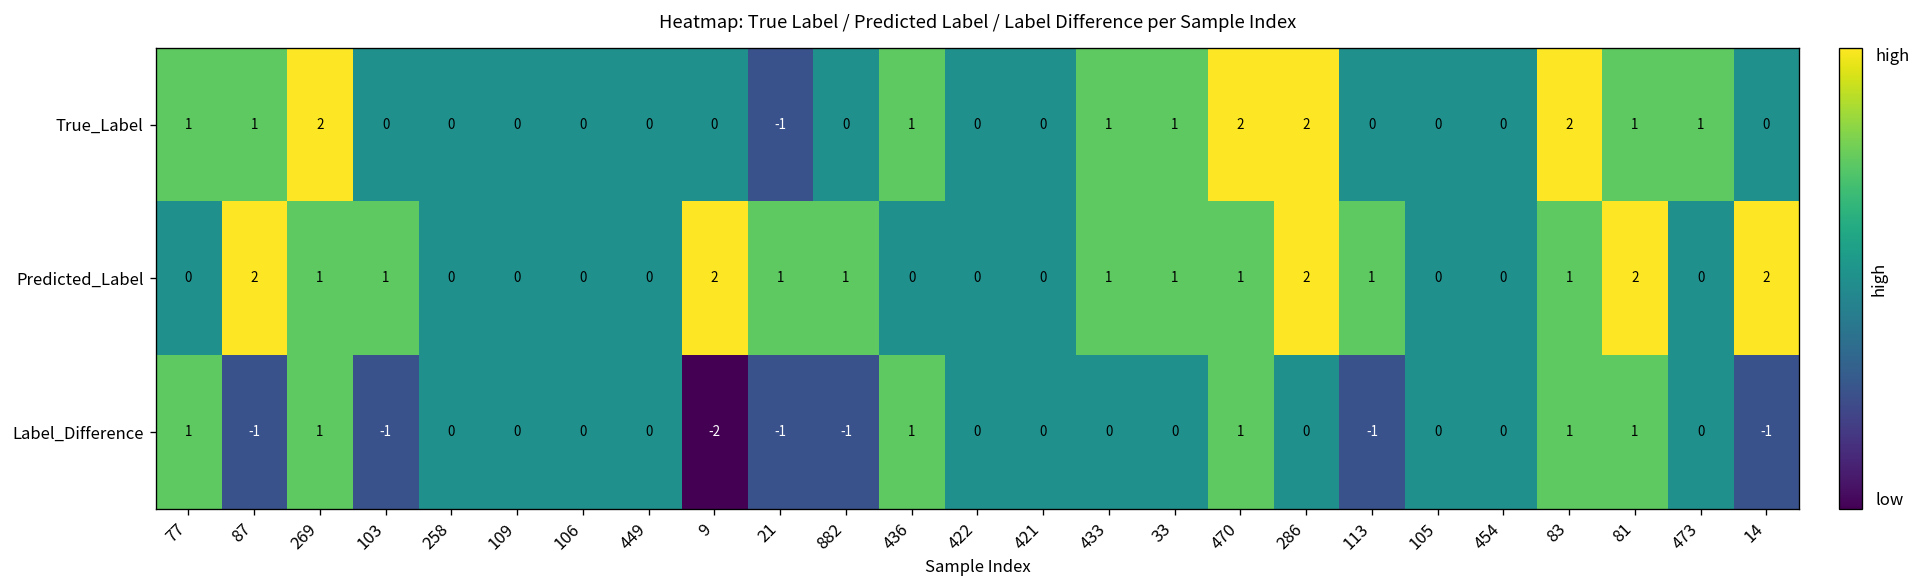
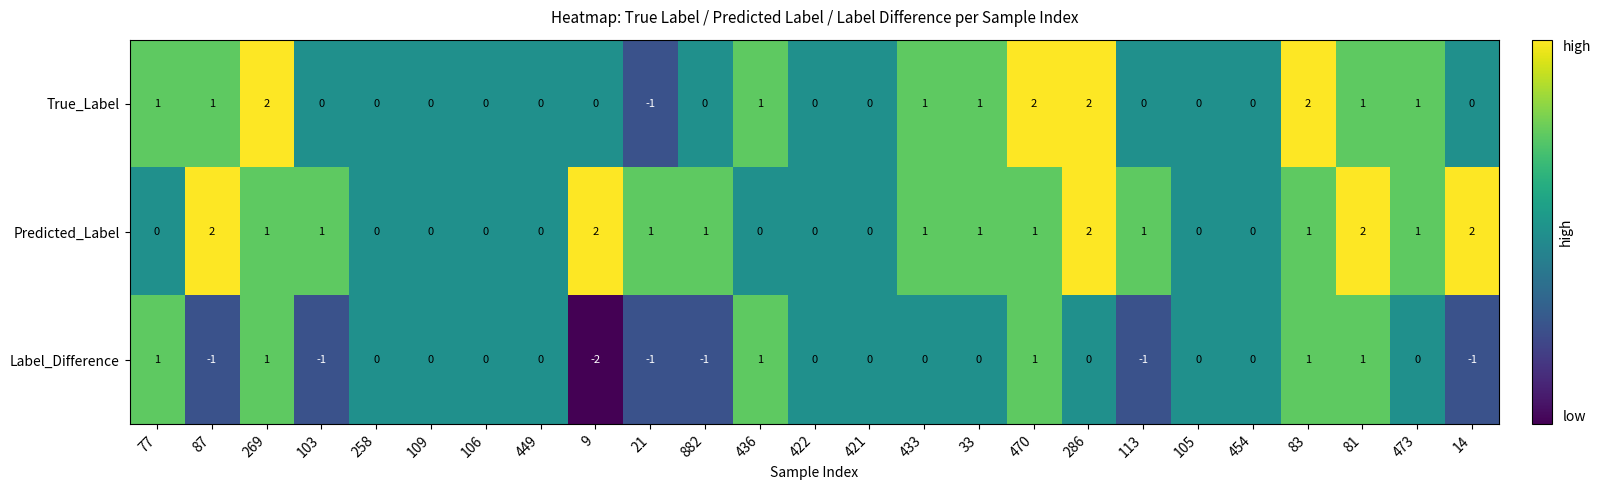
  {
    "True_Label": {
      "77": 1,
      "87": 1,
      "269": 2,
      "103": 0,
      "258": 0,
      "109": 0,
      "106": 0,
      "449": 0,
      "9": 0,
      "21": -1,
      "882": 0,
      "436": 1,
      "422": 0,
      "421": 0,
      "433": 1,
      "33": 1,
      "470": 2,
      "286": 2,
      "113": 0,
      "105": 0,
      "454": 0,
      "83": 2,
      "81": 1,
      "473": 1,
      "14": 0
    },
    "Predicted_Label": {
      "77": 0,
      "87": 2,
      "269": 1,
      "103": 1,
      "258": 0,
      "109": 0,
      "106": 0,
      "449": 0,
      "9": 2,
      "21": 1,
      "882": 1,
      "436": 0,
      "422": 0,
      "421": 0,
      "433": 1,
      "33": 1,
      "470": 1,
      "286": 2,
      "113": 1,
      "105": 0,
      "454": 0,
      "83": 1,
      "81": 2,
-     "473": 0,
+     "473": 1,
      "14": 2
    },
    "Label_Difference": {
      "77": 1,
      "87": -1,
      "269": 1,
      "103": -1,
      "258": 0,
      "109": 0,
      "106": 0,
      "449": 0,
      "9": -2,
      "21": -1,
      "882": -1,
      "436": 1,
      "422": 0,
      "421": 0,
      "433": 0,
      "33": 0,
      "470": 1,
      "286": 0,
      "113": -1,
      "105": 0,
      "454": 0,
      "83": 1,
      "81": 1,
      "473": 0,
      "14": -1
    }
  }
